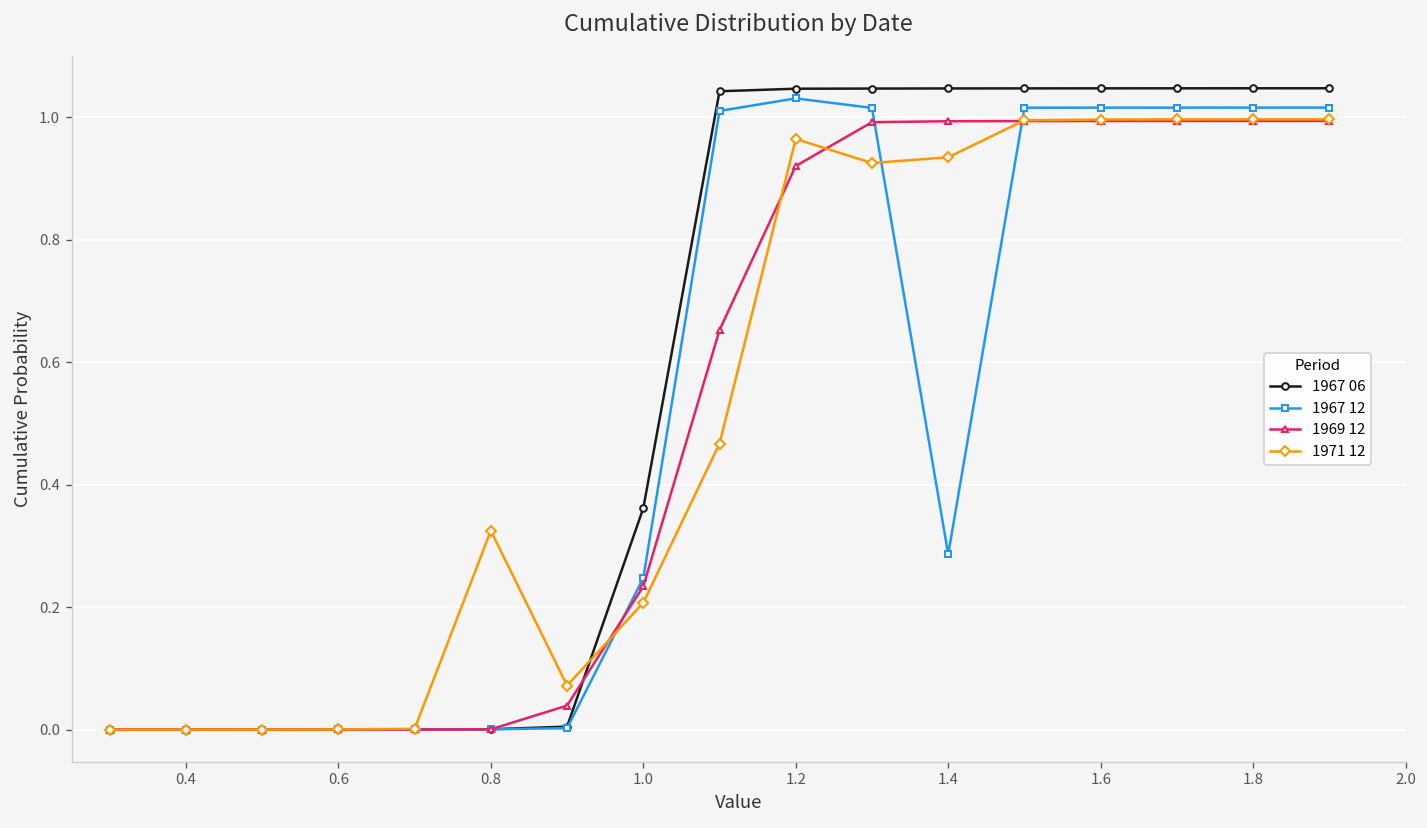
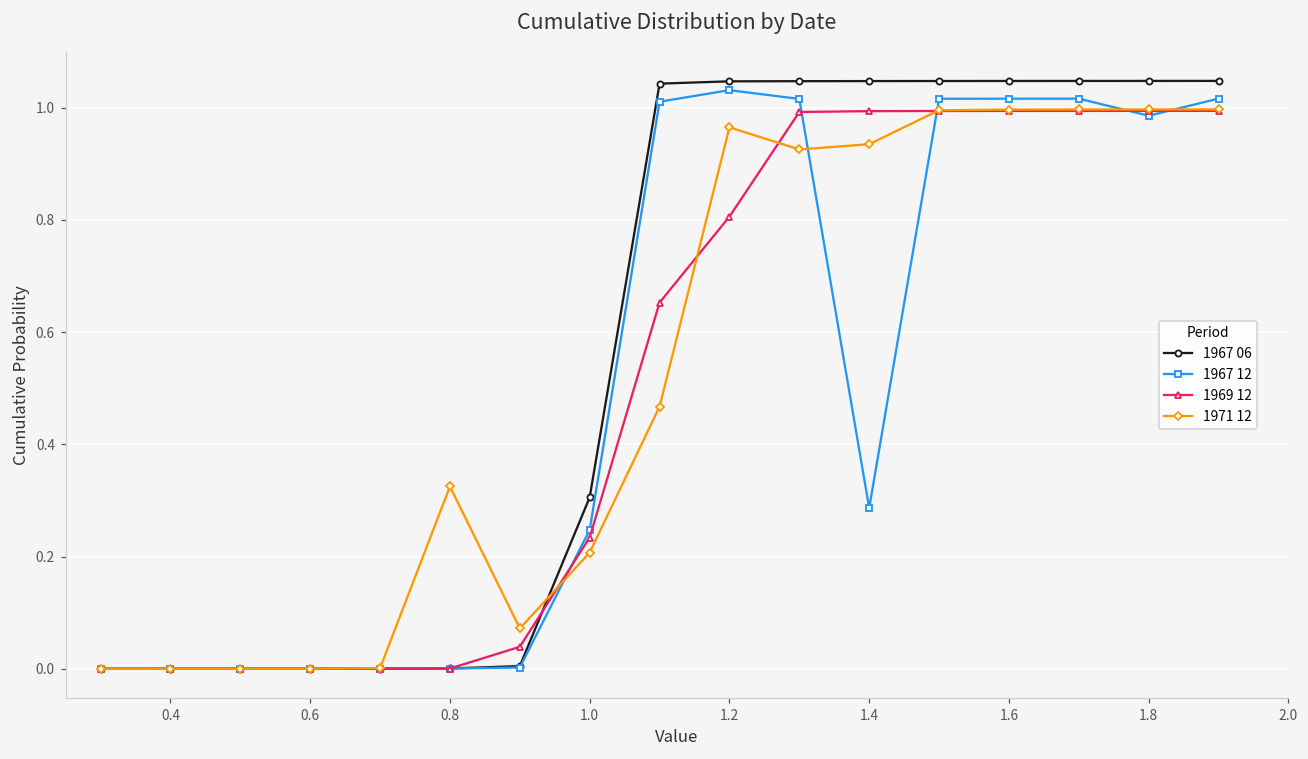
  {
    "1967 06": {
-     "1.0": 0.36,
+     "1.0": 0.31,
      "1.2": 1.05,
      "1.4": 1.05,
      "1.6": 1.05,
      "1.8": 1.05
    },
    "1967 12": {
      "1.0": 0.25,
      "1.2": 1.03,
      "1.4": 0.29,
      "1.6": 1.02,
-     "1.8": 1.02
+     "1.8": 0.99
    },
    "1969 12": {
      "1.0": 0.23,
-     "1.2": 0.92,
+     "1.2": 0.81,
      "1.4": 0.99
    },
    "1971 12": {
      "0.8": 0.32,
      "1.0": 0.21,
      "1.2": 0.96,
      "1.4": 0.93
    }
  }
